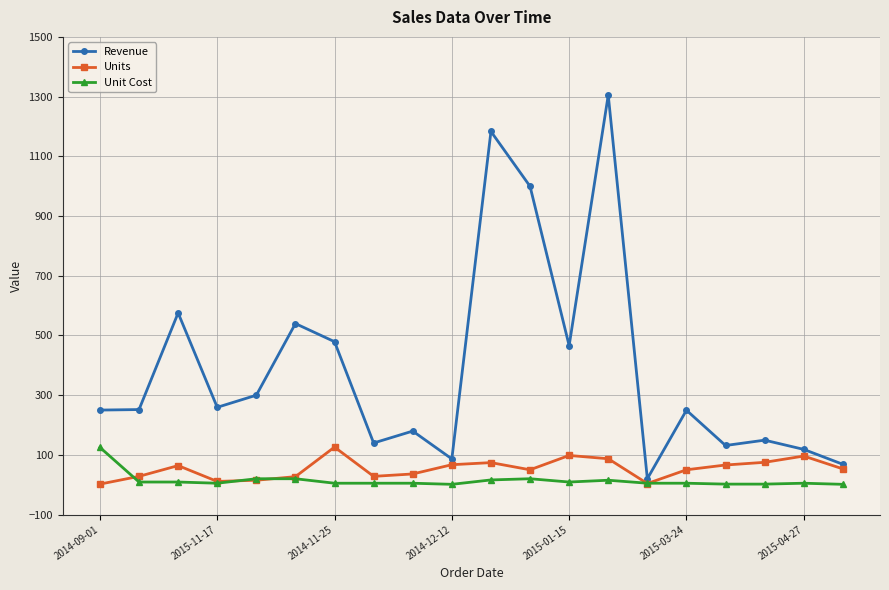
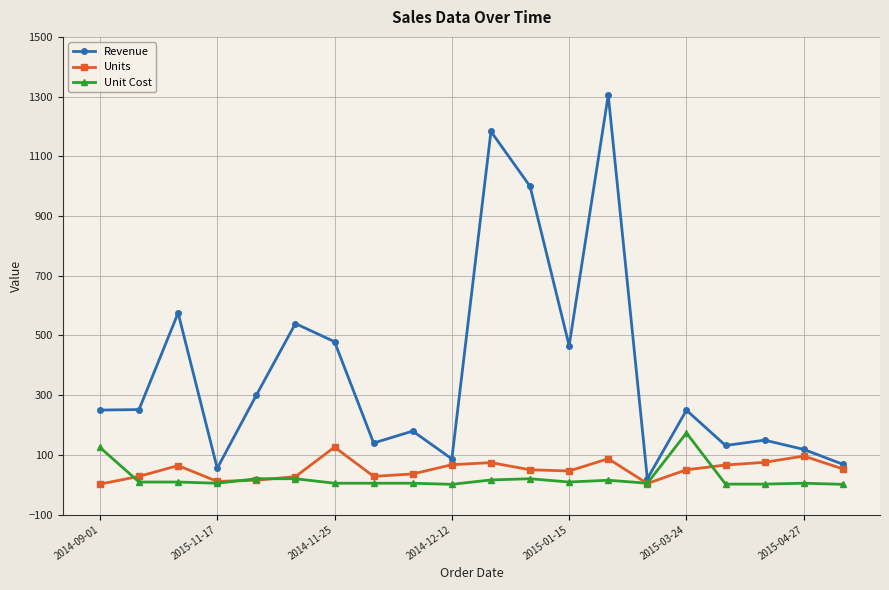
  {
    "Revenue": {
      "2014-09-01": 250,
-     "2015-11-17": 260,
+     "2015-11-17": 50,
      "2014-11-25": 480,
      "2014-12-12": 90,
      "2015-01-15": 470,
      "2015-03-24": 250,
      "2015-04-27": 120
    },
    "Units": {
      "2014-09-01": 0,
      "2014-11-25": 130,
      "2014-12-12": 70,
-     "2015-01-15": 100,
+     "2015-01-15": 50,
      "2015-03-24": 50,
      "2015-04-27": 100
    },
    "Unit Cost": {
      "2014-09-01": 130,
      "2014-11-25": 0,
      "2014-12-12": 0,
      "2015-01-15": 10,
-     "2015-03-24": 0,
+     "2015-03-24": 170,
      "2015-04-27": 0
    }
  }
